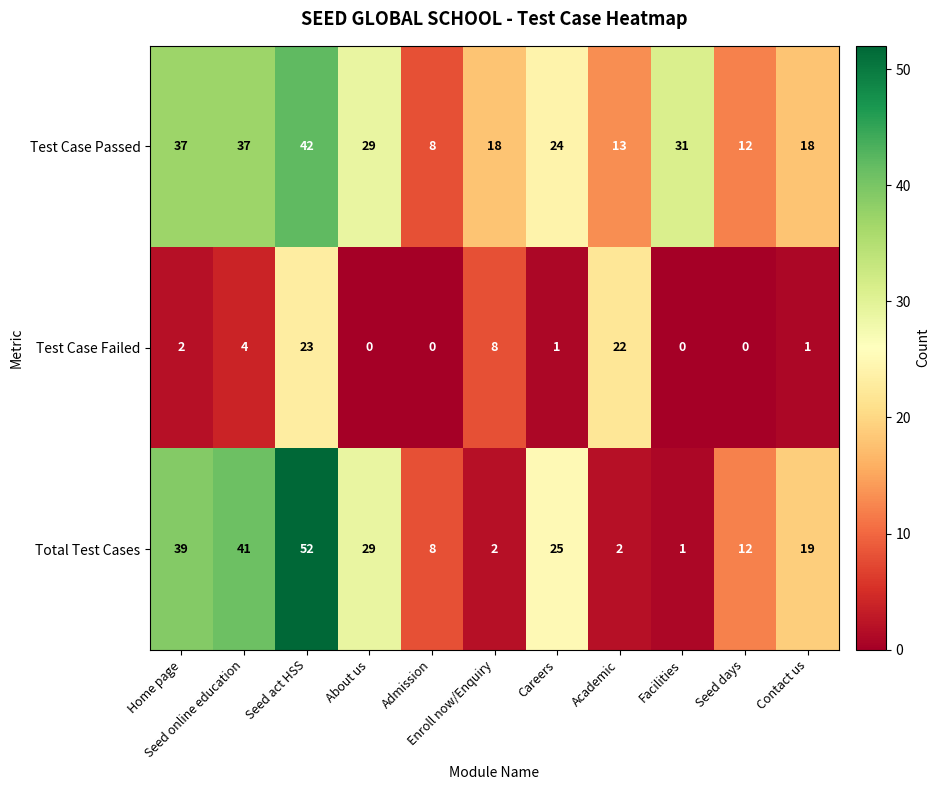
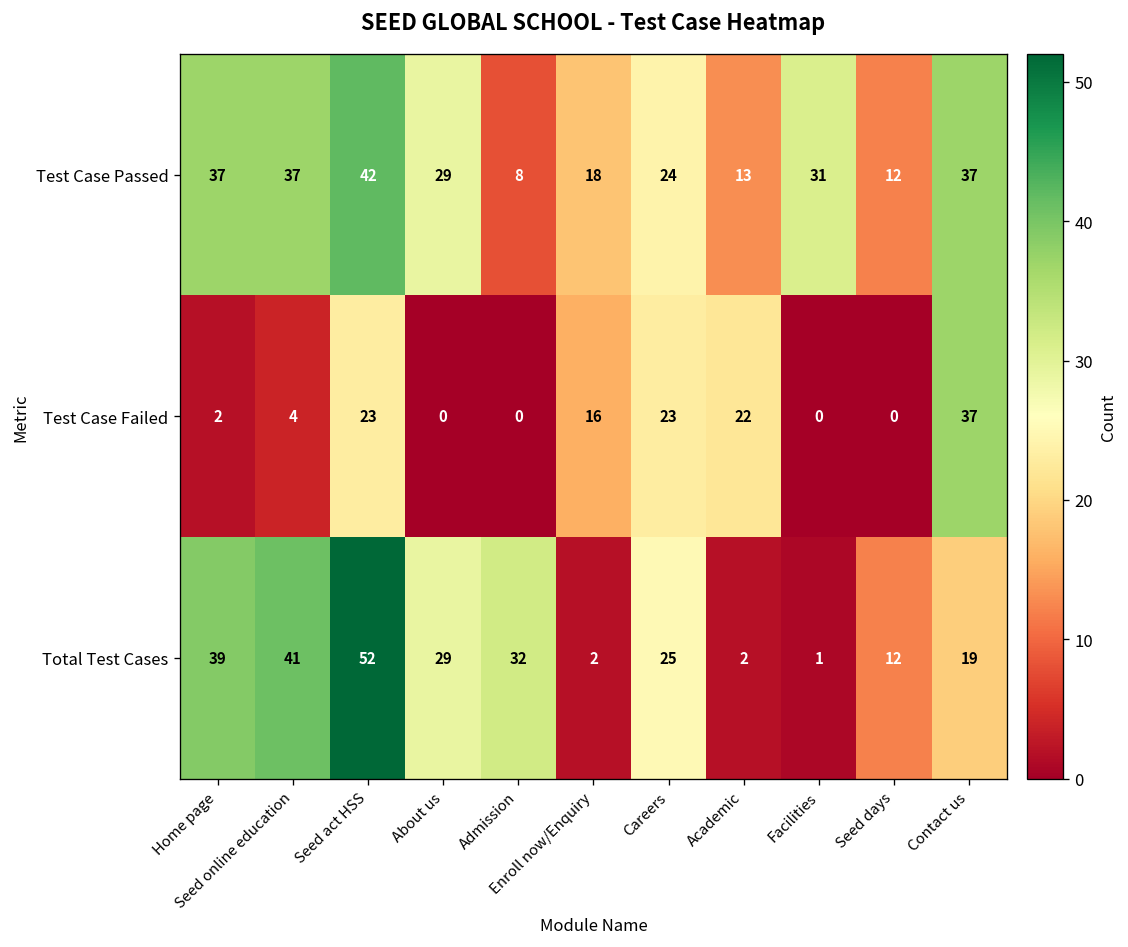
  {
    "Test Case Passed": {
      "Home page": 37,
      "Seed online education": 37,
      "Seed act HSS": 42,
      "About us": 29,
      "Admission": 8,
      "Enroll now/Enquiry": 18,
      "Careers": 24,
      "Academic": 13,
      "Facilities": 31,
      "Seed days": 12,
-     "Contact us": 18
+     "Contact us": 37
    },
    "Test Case Failed": {
      "Home page": 2,
      "Seed online education": 4,
      "Seed act HSS": 23,
      "About us": 0,
      "Admission": 0,
-     "Enroll now/Enquiry": 8,
-     "Careers": 1,
+     "Enroll now/Enquiry": 16,
+     "Careers": 23,
      "Academic": 22,
      "Facilities": 0,
      "Seed days": 0,
-     "Contact us": 1
+     "Contact us": 37
    },
    "Total Test Cases": {
      "Home page": 39,
      "Seed online education": 41,
      "Seed act HSS": 52,
      "About us": 29,
-     "Admission": 8,
+     "Admission": 32,
      "Enroll now/Enquiry": 2,
      "Careers": 25,
      "Academic": 2,
      "Facilities": 1,
      "Seed days": 12,
      "Contact us": 19
    }
  }
